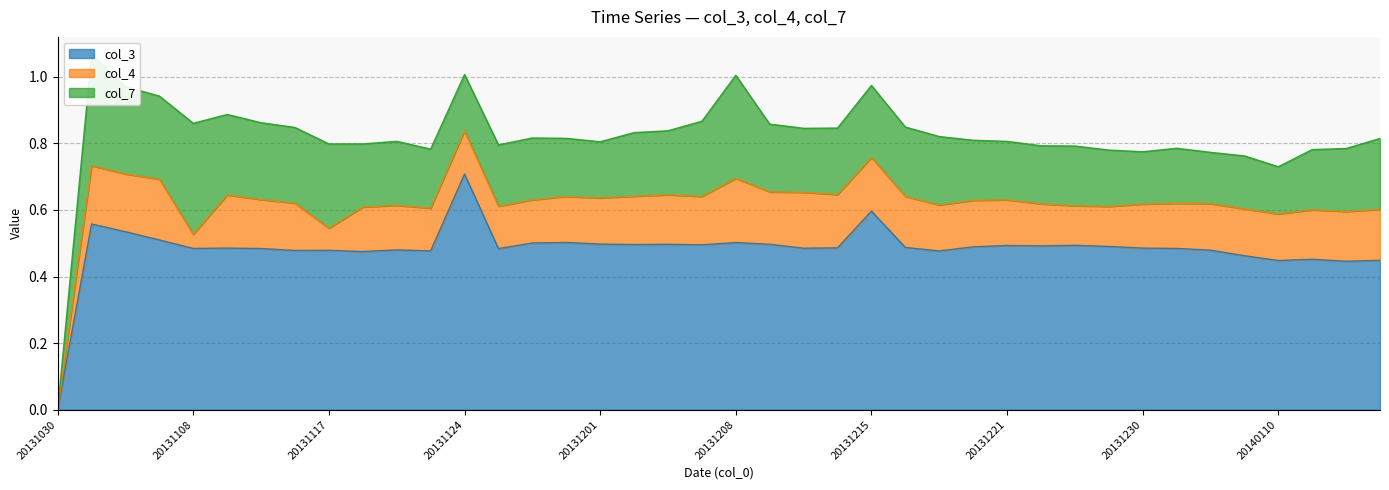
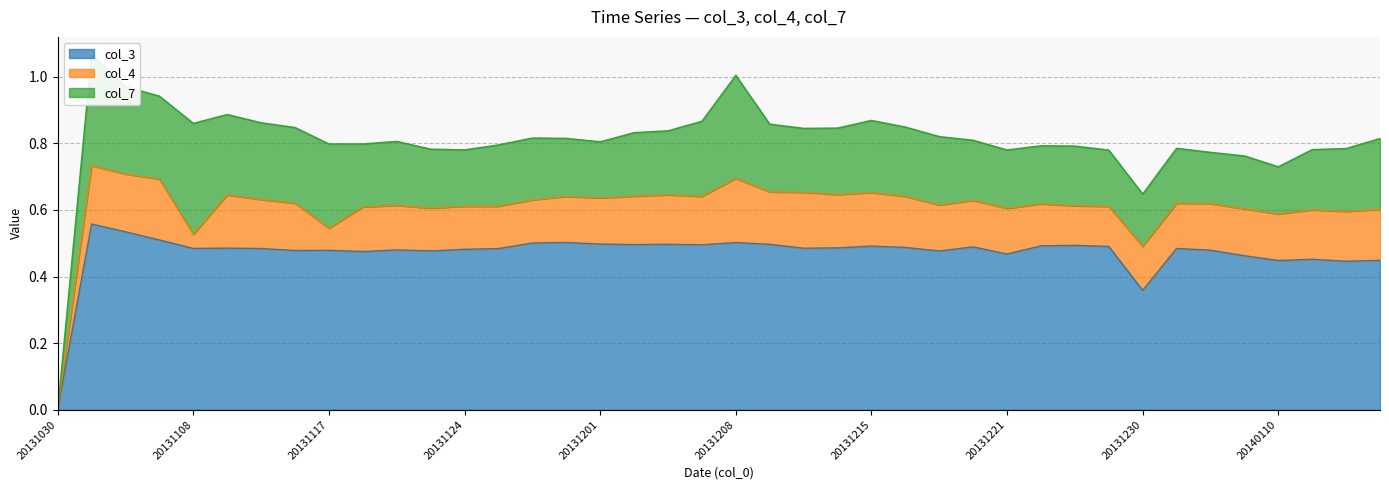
  {
    "col_3": {
      "20131108": 0.48,
      "20131117": 0.48,
-     "20131124": 0.71,
+     "20131124": 0.48,
      "20131201": 0.50,
      "20131208": 0.50,
-     "20131215": 0.60,
-     "20131221": 0.49,
-     "20131230": 0.49,
+     "20131215": 0.49,
+     "20131221": 0.47,
+     "20131230": 0.36,
      "20140110": 0.45
    },
    "col_4": {
      "20131108": 0.04,
      "20131117": 0.07,
      "20131124": 0.13,
      "20131201": 0.14,
      "20131208": 0.19,
      "20131215": 0.16,
      "20131221": 0.14,
      "20131230": 0.13,
      "20140110": 0.14
    },
    "col_7": {
      "20131108": 0.33,
      "20131117": 0.25,
      "20131124": 0.17,
      "20131201": 0.17,
      "20131208": 0.31,
      "20131215": 0.22,
      "20131221": 0.18,
      "20131230": 0.16,
      "20140110": 0.14
    }
  }
